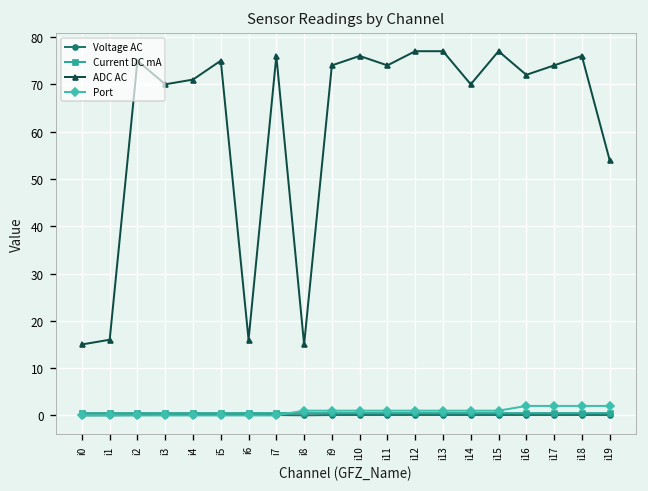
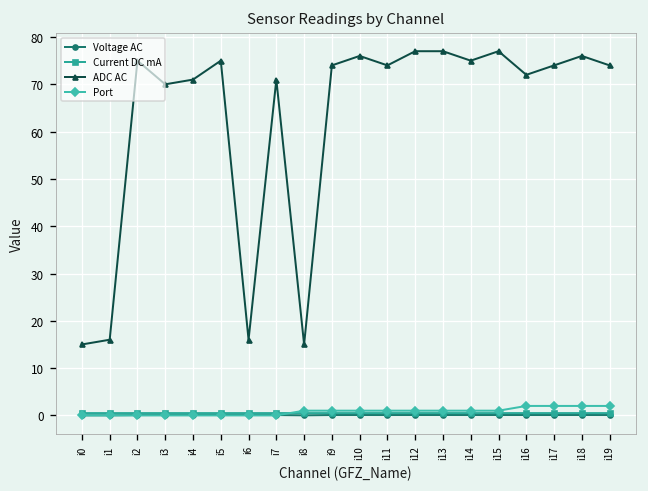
  {
    "ADC AC": {
      "i0": 15,
      "i1": 16,
      "i4": 71,
      "i5": 75,
      "i6": 16,
-     "i7": 76,
+     "i7": 71,
      "i8": 15,
      "i9": 74,
      "i10": 76,
      "i11": 74,
      "i12": 77,
      "i13": 77,
-     "i14": 70,
+     "i14": 75,
      "i15": 77,
      "i16": 72,
      "i17": 74,
      "i18": 76,
-     "i19": 54
+     "i19": 74
    }
  }
